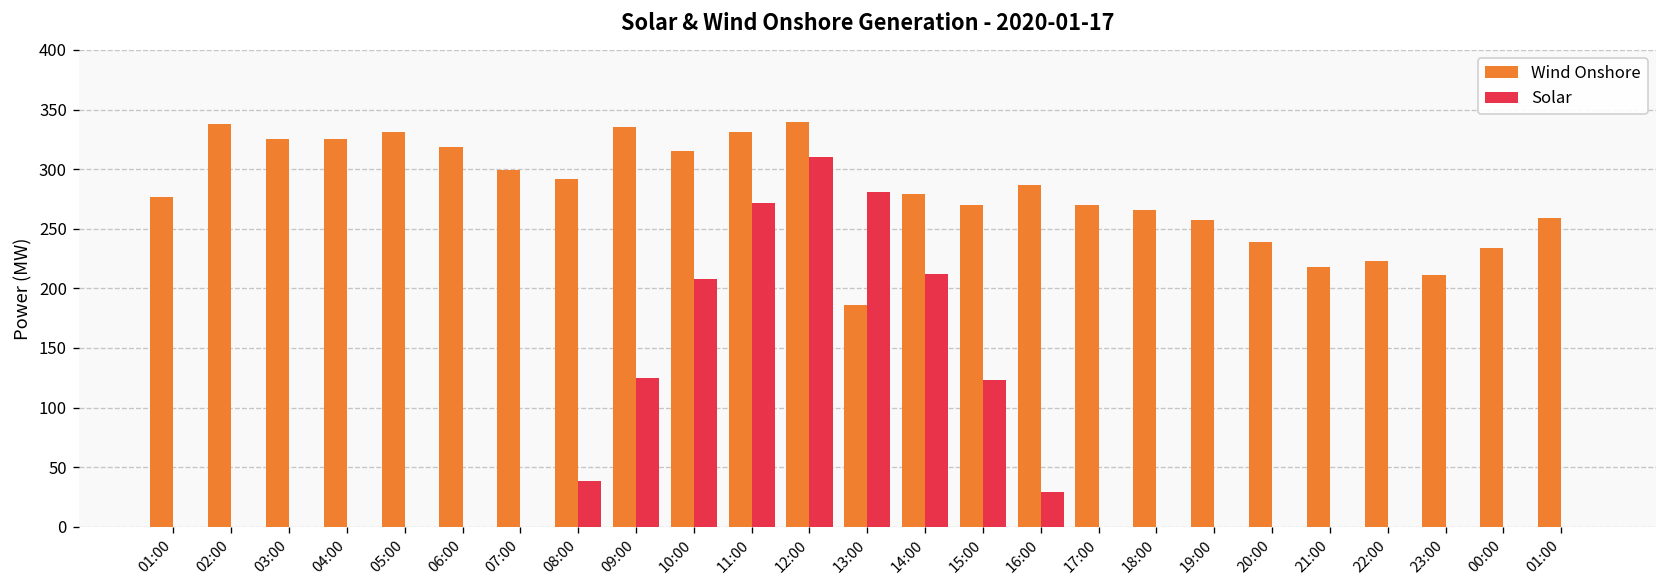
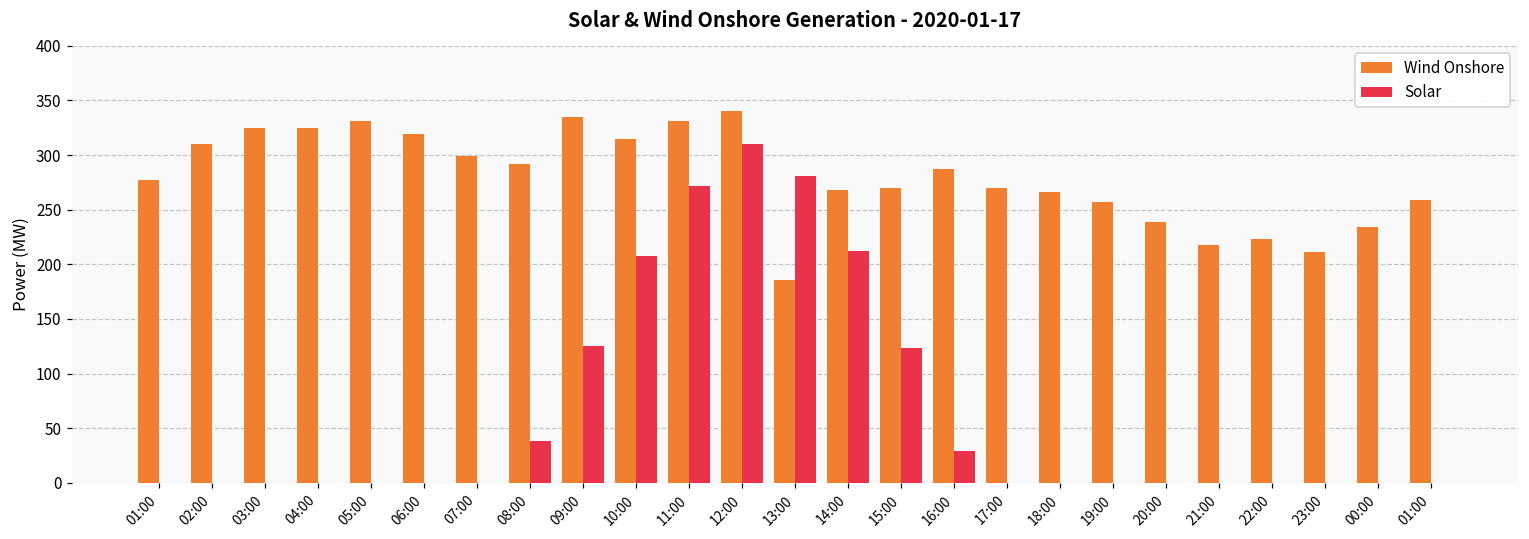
  {
    "Wind Onshore": {
-     "02:00": 340,
+     "02:00": 310,
      "03:00": 330,
      "04:00": 330,
      "05:00": 330,
      "06:00": 320,
      "07:00": 300,
      "08:00": 290,
      "09:00": 340,
      "10:00": 320,
      "11:00": 330,
      "12:00": 340,
      "13:00": 190,
-     "14:00": 280,
+     "14:00": 270,
      "15:00": 270,
      "16:00": 290,
      "17:00": 270,
      "18:00": 270,
      "19:00": 260,
      "20:00": 240,
      "21:00": 220,
      "22:00": 220,
      "23:00": 210,
      "00:00": 230
    },
    "Solar": {
      "02:00": 0,
      "03:00": 0,
      "04:00": 0,
      "05:00": 0,
      "06:00": 0,
      "07:00": 0,
      "08:00": 40,
      "09:00": 130,
      "10:00": 210,
      "11:00": 270,
      "12:00": 310,
      "13:00": 280,
      "14:00": 210,
      "15:00": 120,
      "16:00": 30,
      "17:00": 0,
      "18:00": 0,
      "19:00": 0,
      "20:00": 0,
      "21:00": 0,
      "22:00": 0,
      "23:00": 0,
      "00:00": 0
    }
  }
